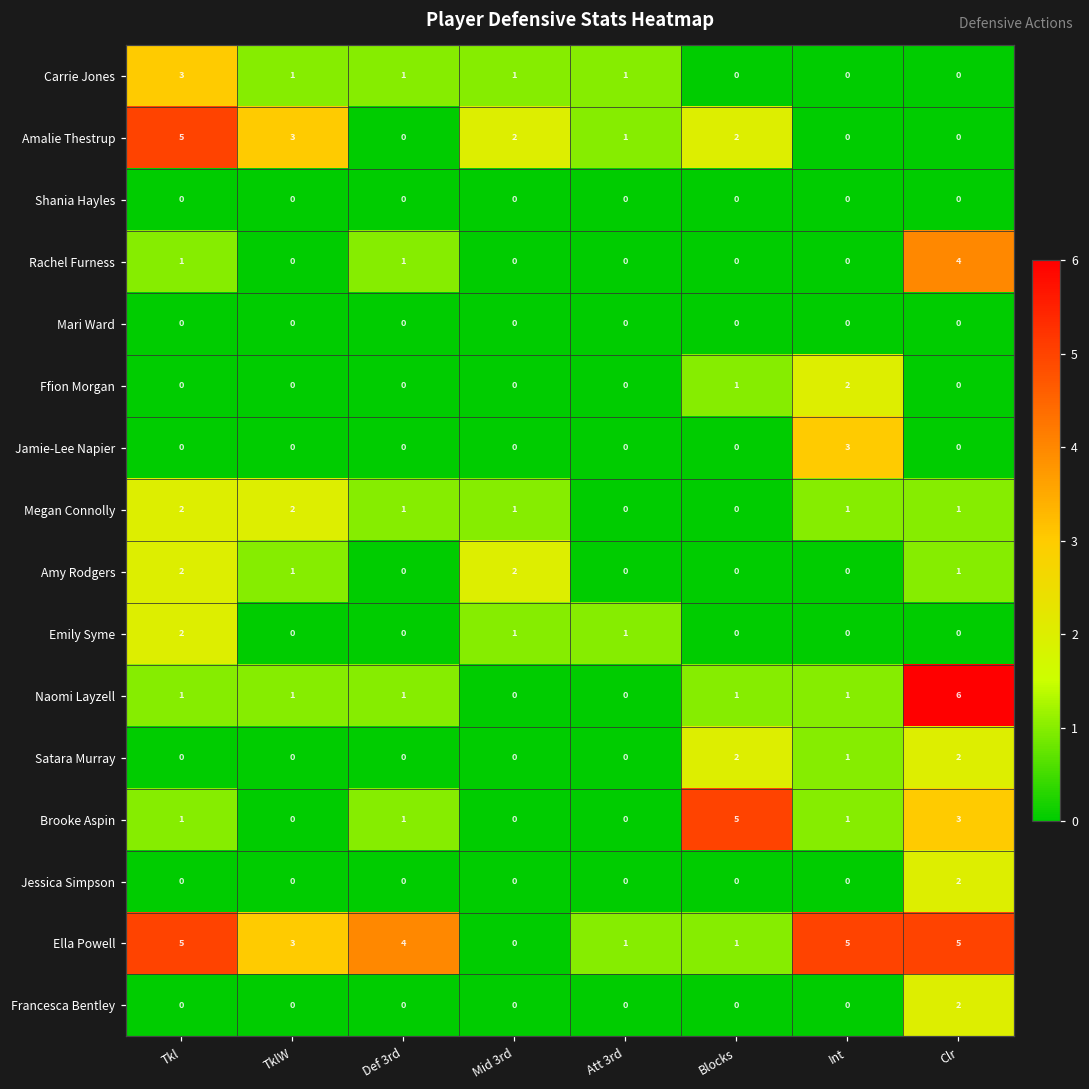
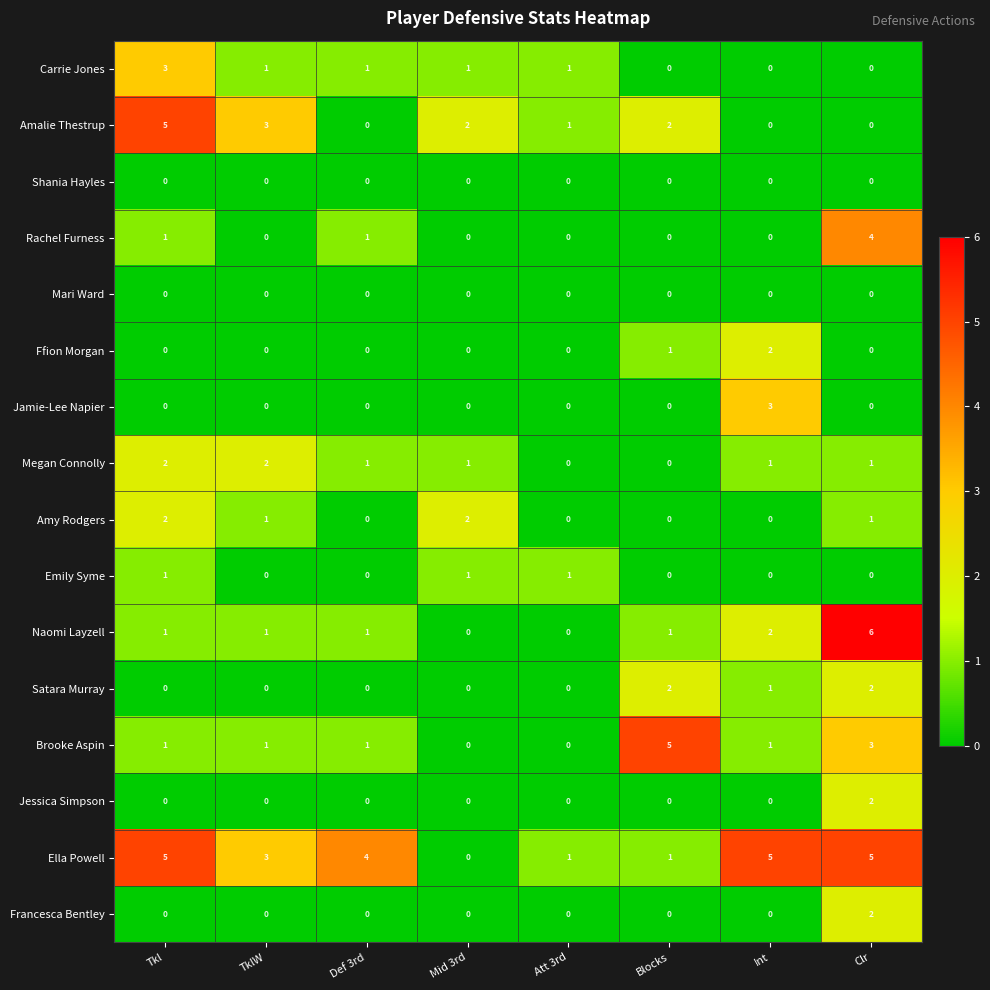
  {
    "Carrie Jones": {
      "Tkl": 3,
      "TklW": 1,
      "Def 3rd": 1,
      "Mid 3rd": 1,
      "Att 3rd": 1,
      "Blocks": 0,
      "Int": 0,
      "Clr": 0
    },
    "Amalie Thestrup": {
      "Tkl": 5,
      "TklW": 3,
      "Def 3rd": 0,
      "Mid 3rd": 2,
      "Att 3rd": 1,
      "Blocks": 2,
      "Int": 0,
      "Clr": 0
    },
    "Shania Hayles": {
      "Tkl": 0,
      "TklW": 0,
      "Def 3rd": 0,
      "Mid 3rd": 0,
      "Att 3rd": 0,
      "Blocks": 0,
      "Int": 0,
      "Clr": 0
    },
    "Rachel Furness": {
      "Tkl": 1,
      "TklW": 0,
      "Def 3rd": 1,
      "Mid 3rd": 0,
      "Att 3rd": 0,
      "Blocks": 0,
      "Int": 0,
      "Clr": 4
    },
    "Mari Ward": {
      "Tkl": 0,
      "TklW": 0,
      "Def 3rd": 0,
      "Mid 3rd": 0,
      "Att 3rd": 0,
      "Blocks": 0,
      "Int": 0,
      "Clr": 0
    },
    "Ffion Morgan": {
      "Tkl": 0,
      "TklW": 0,
      "Def 3rd": 0,
      "Mid 3rd": 0,
      "Att 3rd": 0,
      "Blocks": 1,
      "Int": 2,
      "Clr": 0
    },
    "Jamie-Lee Napier": {
      "Tkl": 0,
      "TklW": 0,
      "Def 3rd": 0,
      "Mid 3rd": 0,
      "Att 3rd": 0,
      "Blocks": 0,
      "Int": 3,
      "Clr": 0
    },
    "Megan Connolly": {
      "Tkl": 2,
      "TklW": 2,
      "Def 3rd": 1,
      "Mid 3rd": 1,
      "Att 3rd": 0,
      "Blocks": 0,
      "Int": 1,
      "Clr": 1
    },
    "Amy Rodgers": {
      "Tkl": 2,
      "TklW": 1,
      "Def 3rd": 0,
      "Mid 3rd": 2,
      "Att 3rd": 0,
      "Blocks": 0,
      "Int": 0,
      "Clr": 1
    },
    "Emily Syme": {
-     "Tkl": 2,
+     "Tkl": 1,
      "TklW": 0,
      "Def 3rd": 0,
      "Mid 3rd": 1,
      "Att 3rd": 1,
      "Blocks": 0,
      "Int": 0,
      "Clr": 0
    },
    "Naomi Layzell": {
      "Tkl": 1,
      "TklW": 1,
      "Def 3rd": 1,
      "Mid 3rd": 0,
      "Att 3rd": 0,
      "Blocks": 1,
-     "Int": 1,
+     "Int": 2,
      "Clr": 6
    },
    "Satara Murray": {
      "Tkl": 0,
      "TklW": 0,
      "Def 3rd": 0,
      "Mid 3rd": 0,
      "Att 3rd": 0,
      "Blocks": 2,
      "Int": 1,
      "Clr": 2
    },
    "Brooke Aspin": {
      "Tkl": 1,
-     "TklW": 0,
+     "TklW": 1,
      "Def 3rd": 1,
      "Mid 3rd": 0,
      "Att 3rd": 0,
      "Blocks": 5,
      "Int": 1,
      "Clr": 3
    },
    "Jessica Simpson": {
      "Tkl": 0,
      "TklW": 0,
      "Def 3rd": 0,
      "Mid 3rd": 0,
      "Att 3rd": 0,
      "Blocks": 0,
      "Int": 0,
      "Clr": 2
    },
    "Ella Powell": {
      "Tkl": 5,
      "TklW": 3,
      "Def 3rd": 4,
      "Mid 3rd": 0,
      "Att 3rd": 1,
      "Blocks": 1,
      "Int": 5,
      "Clr": 5
    },
    "Francesca Bentley": {
      "Tkl": 0,
      "TklW": 0,
      "Def 3rd": 0,
      "Mid 3rd": 0,
      "Att 3rd": 0,
      "Blocks": 0,
      "Int": 0,
      "Clr": 2
    }
  }
